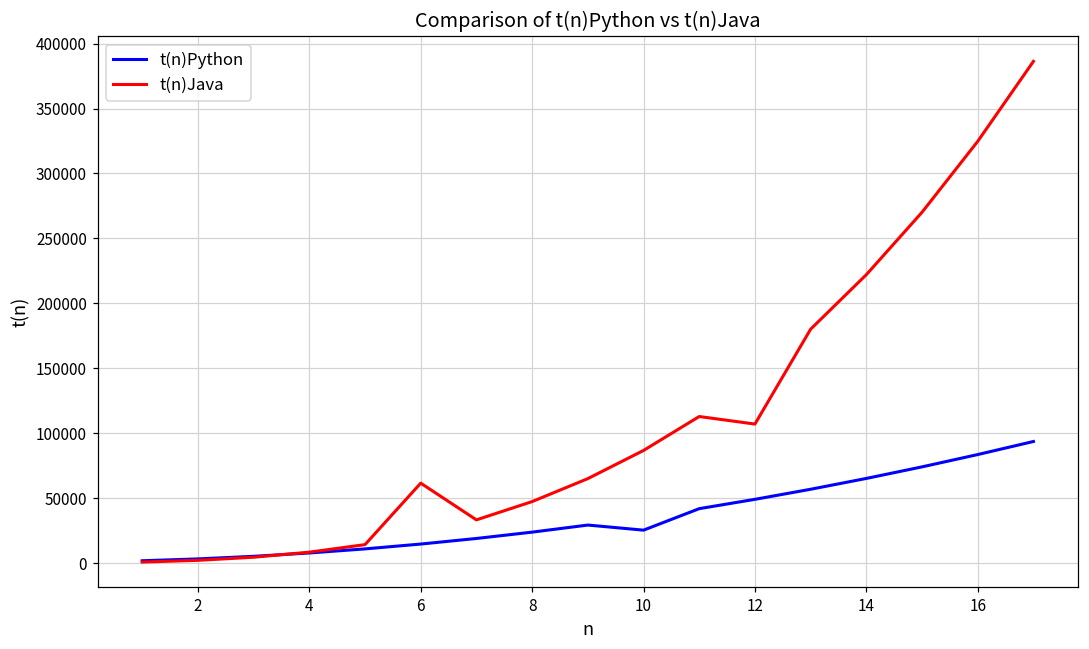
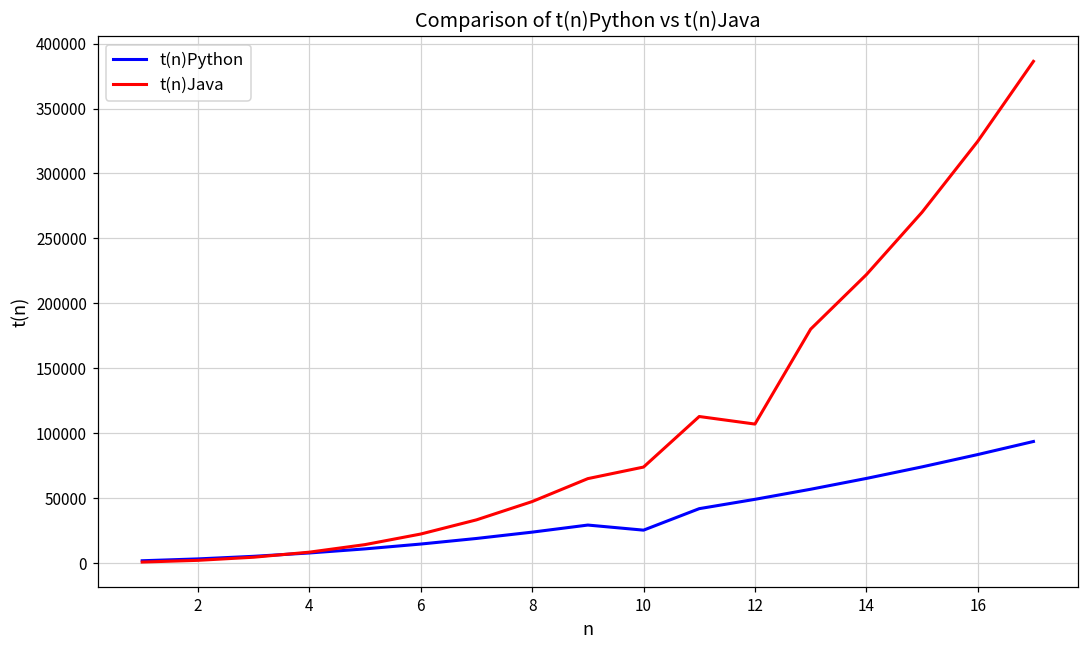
  {
    "t(n)Python": {
      "6": 15000,
      "8": 24000,
      "10": 25000,
      "12": 49000,
      "14": 65000,
      "16": 84000
    },
    "t(n)Java": {
-     "6": 62000,
+     "6": 22000,
      "8": 47000,
-     "10": 87000,
+     "10": 74000,
      "12": 107000,
      "14": 222000,
      "16": 325000
    }
  }
